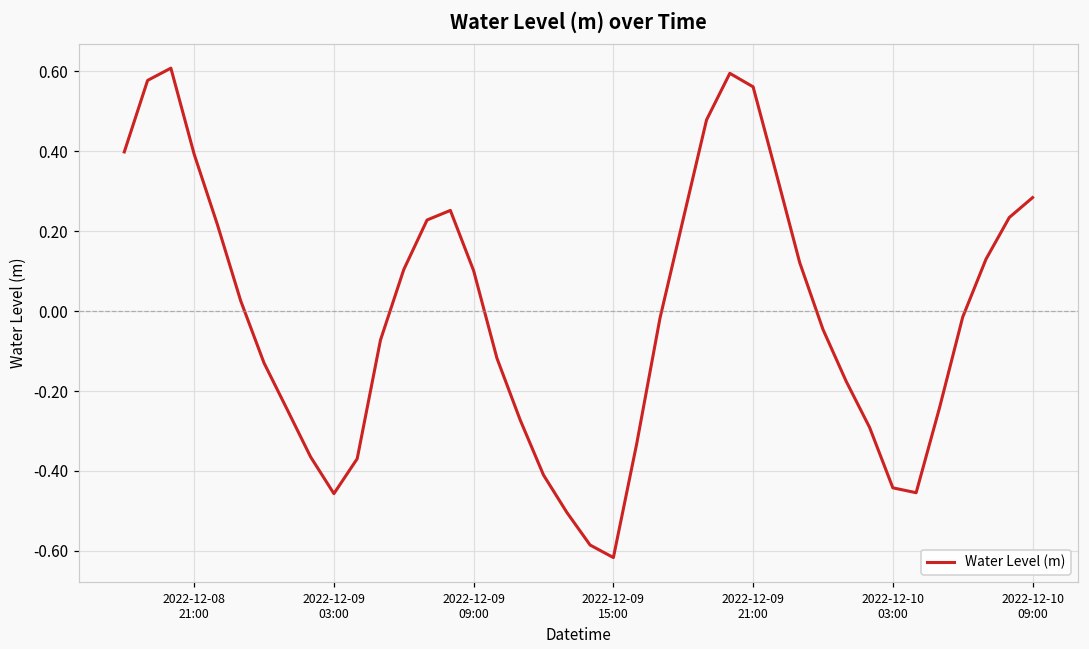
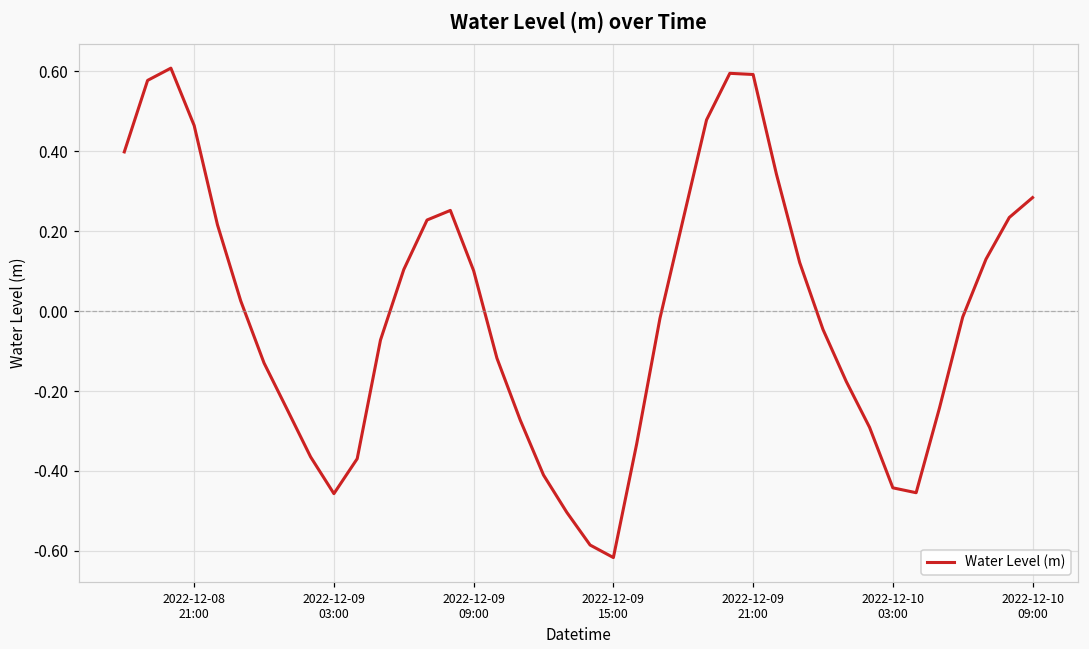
  {
-   "2022-12-08 21:00": 0.39,
+   "2022-12-08 21:00": 0.46,
    "2022-12-09 03:00": -0.46,
    "2022-12-09 09:00": 0.10,
    "2022-12-09 15:00": -0.62,
-   "2022-12-09 21:00": 0.56,
+   "2022-12-09 21:00": 0.59,
    "2022-12-10 03:00": -0.44,
    "2022-12-10 09:00": 0.28
  }
